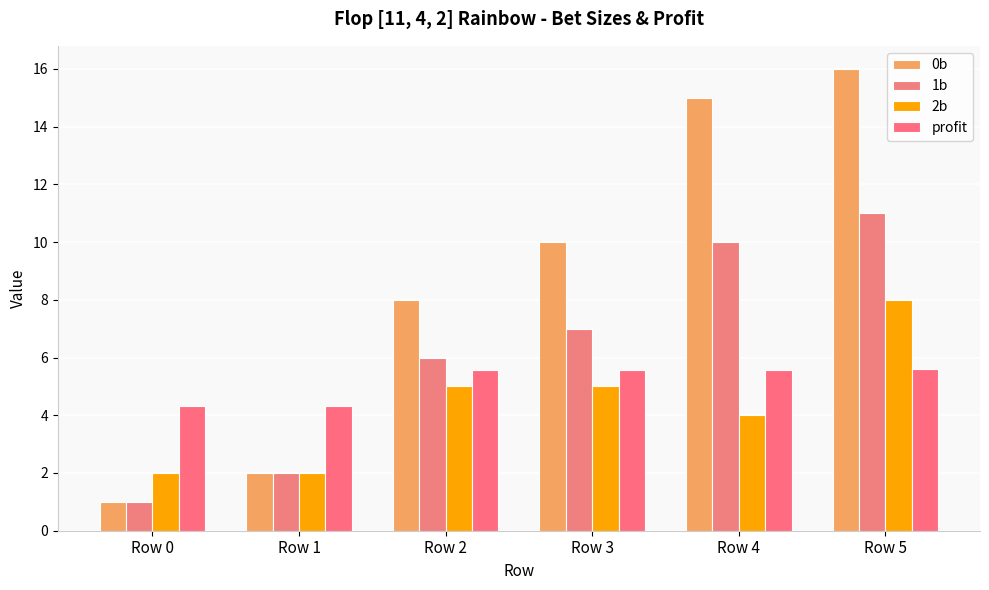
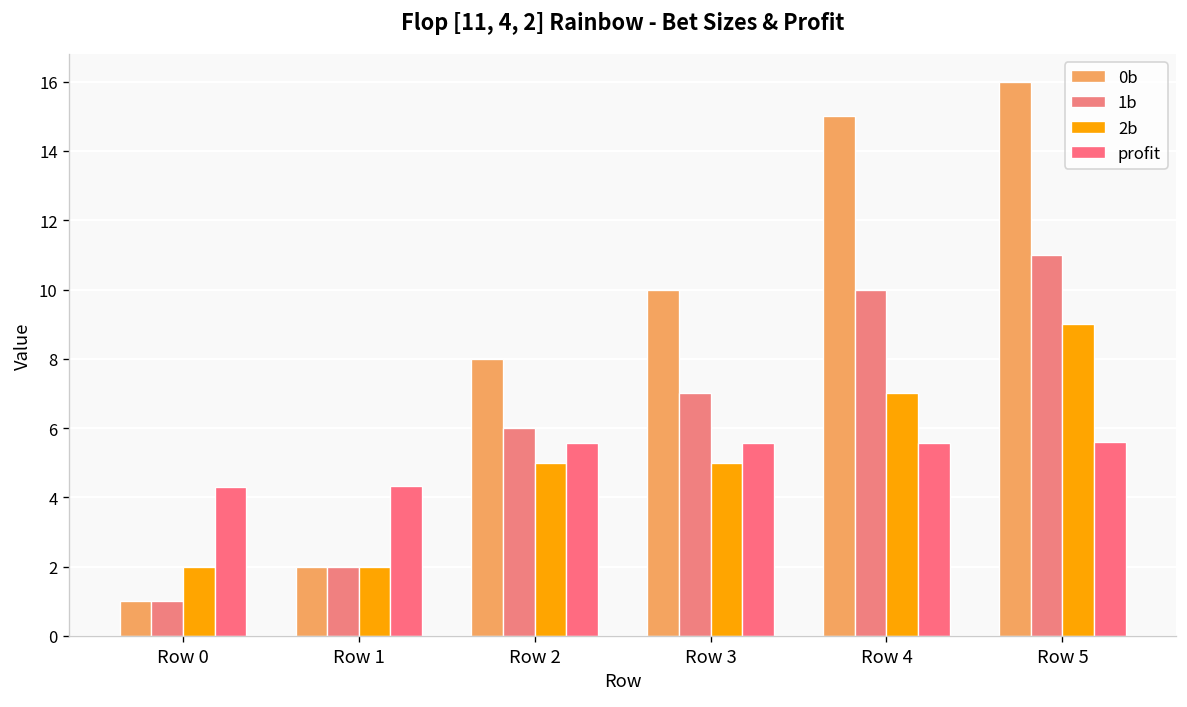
  {
    "2b": {
      "Row 0": 2,
      "Row 1": 2,
      "Row 2": 5,
      "Row 3": 5,
-     "Row 4": 4,
-     "Row 5": 8
+     "Row 4": 7,
+     "Row 5": 9
    }
  }
